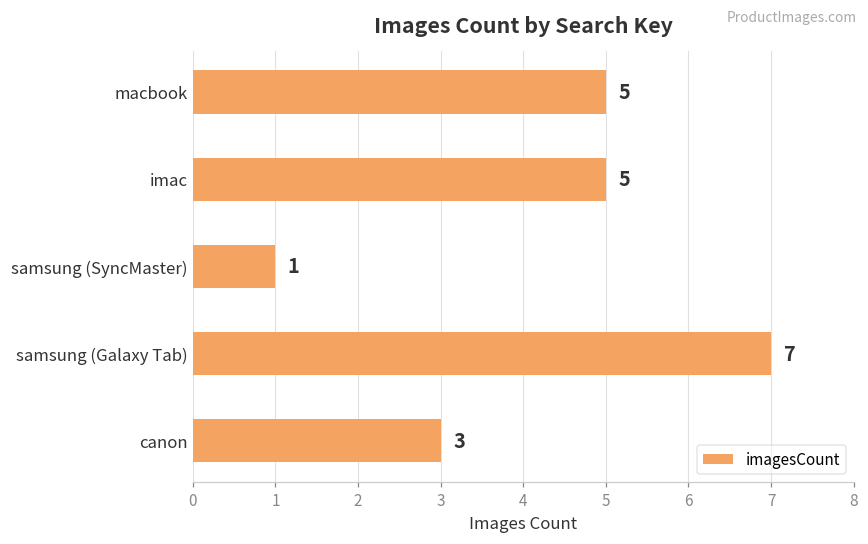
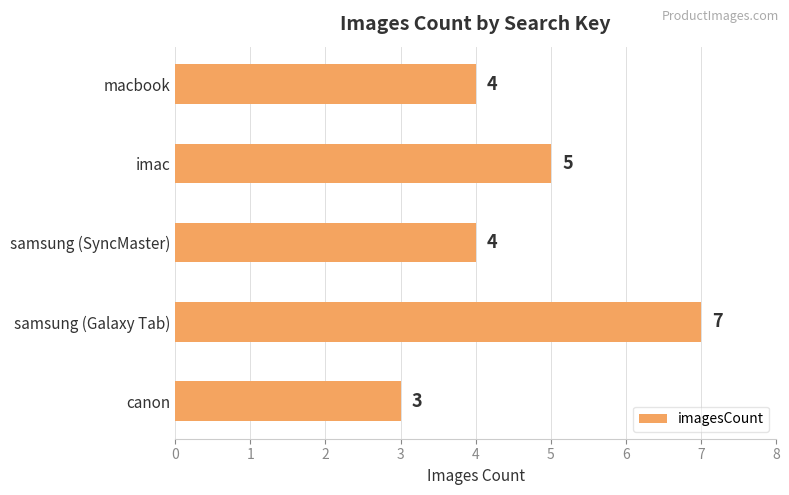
  {
-   "macbook": 5,
+   "macbook": 4,
    "imac": 5,
-   "samsung (SyncMaster)": 1,
+   "samsung (SyncMaster)": 4,
    "samsung (Galaxy Tab)": 7,
    "canon": 3
  }
